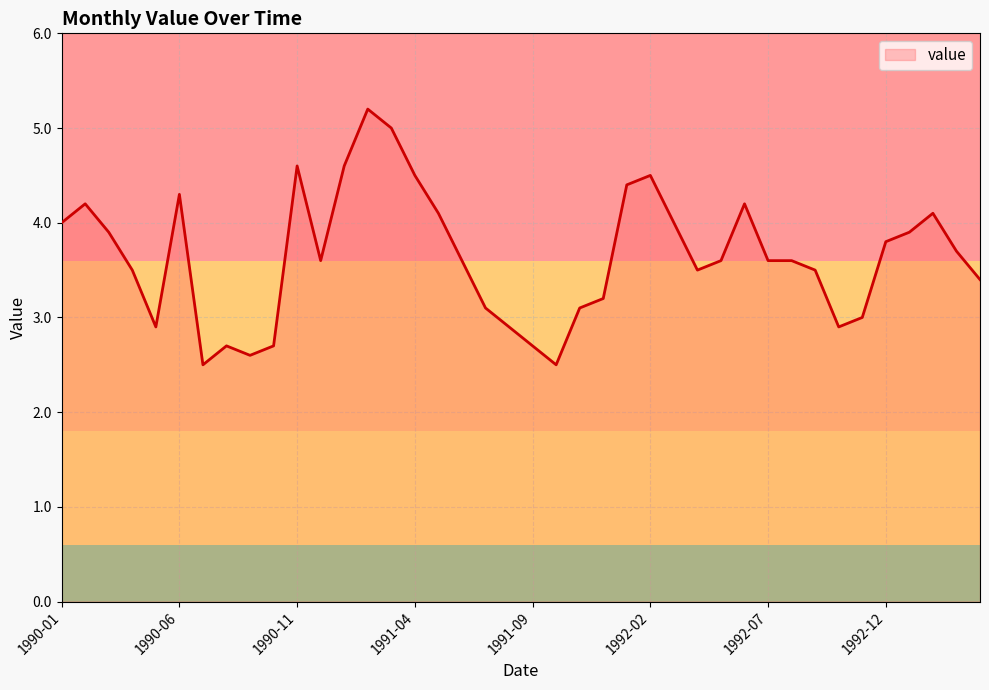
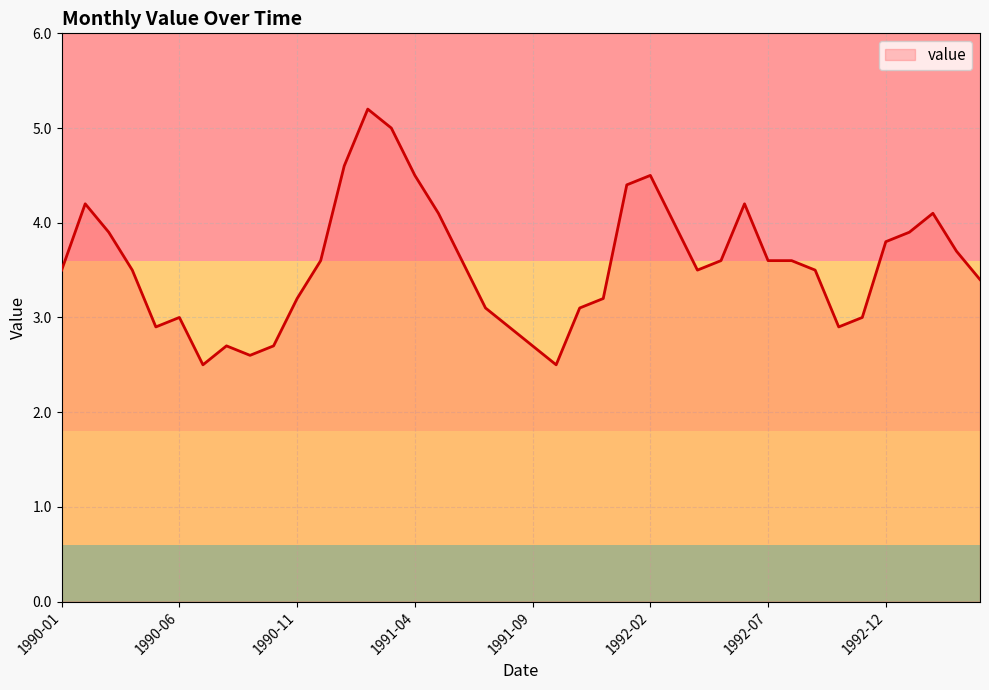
  {
-   "1990-01": 4.0,
-   "1990-06": 4.3,
-   "1990-11": 4.6,
+   "1990-01": 3.5,
+   "1990-06": 3.0,
+   "1990-11": 3.2,
    "1991-04": 4.5,
    "1991-09": 2.7,
    "1992-02": 4.5,
    "1992-07": 3.6,
    "1992-12": 3.8
  }
